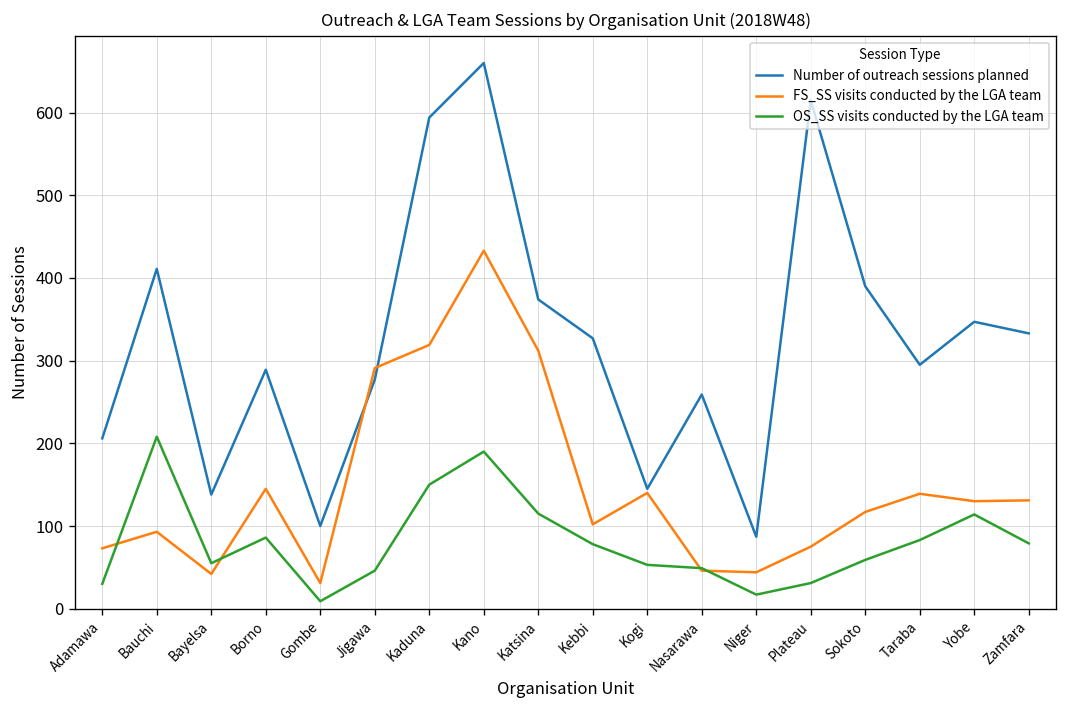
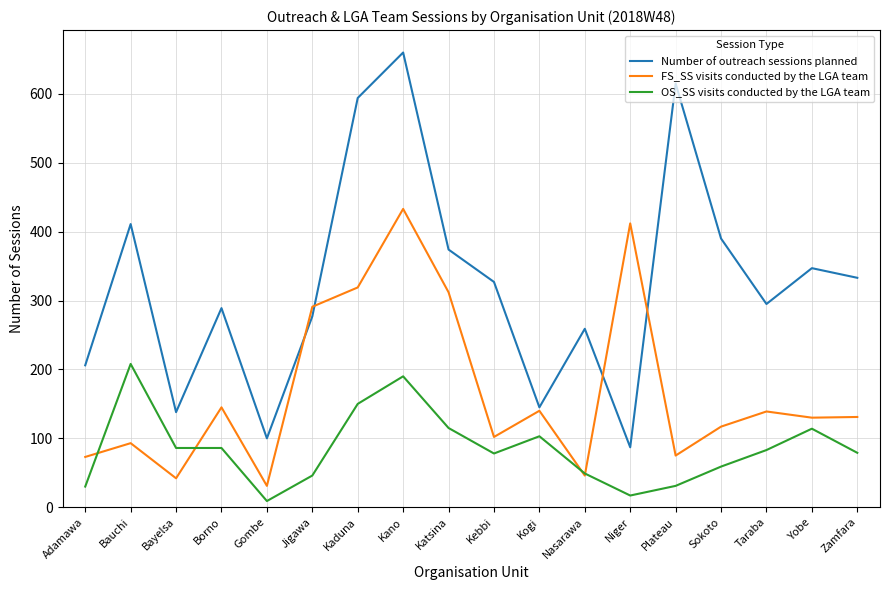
  {
    "Number of outreach sessions planned": {
      "Adamawa": 210,
      "Bauchi": 410,
      "Bayelsa": 140,
      "Borno": 290,
      "Gombe": 100,
      "Jigawa": 280,
      "Kaduna": 590,
      "Kano": 660,
      "Katsina": 370,
      "Kebbi": 330,
      "Kogi": 150,
      "Nasarawa": 260,
      "Niger": 90,
      "Sokoto": 390,
      "Taraba": 300,
      "Yobe": 350,
      "Zamfara": 330
    },
    "FS_SS visits conducted by the LGA team": {
      "Adamawa": 70,
      "Bauchi": 90,
      "Bayelsa": 40,
      "Borno": 150,
      "Gombe": 30,
      "Jigawa": 290,
      "Kaduna": 320,
      "Kano": 430,
      "Katsina": 310,
      "Kebbi": 100,
      "Kogi": 140,
-     "Niger": 40,
+     "Niger": 410,
      "Plateau": 80,
      "Sokoto": 120,
      "Taraba": 140,
      "Yobe": 130,
      "Zamfara": 130
    },
    "OS_SS visits conducted by the LGA team": {
      "Adamawa": 30,
      "Bauchi": 210,
-     "Bayelsa": 60,
+     "Bayelsa": 90,
      "Borno": 90,
      "Gombe": 10,
      "Jigawa": 50,
      "Kaduna": 150,
      "Kano": 190,
      "Katsina": 120,
      "Kebbi": 80,
-     "Kogi": 50,
+     "Kogi": 100,
      "Niger": 20,
      "Plateau": 30,
      "Sokoto": 60,
      "Taraba": 80,
      "Yobe": 110,
      "Zamfara": 80
    }
  }
